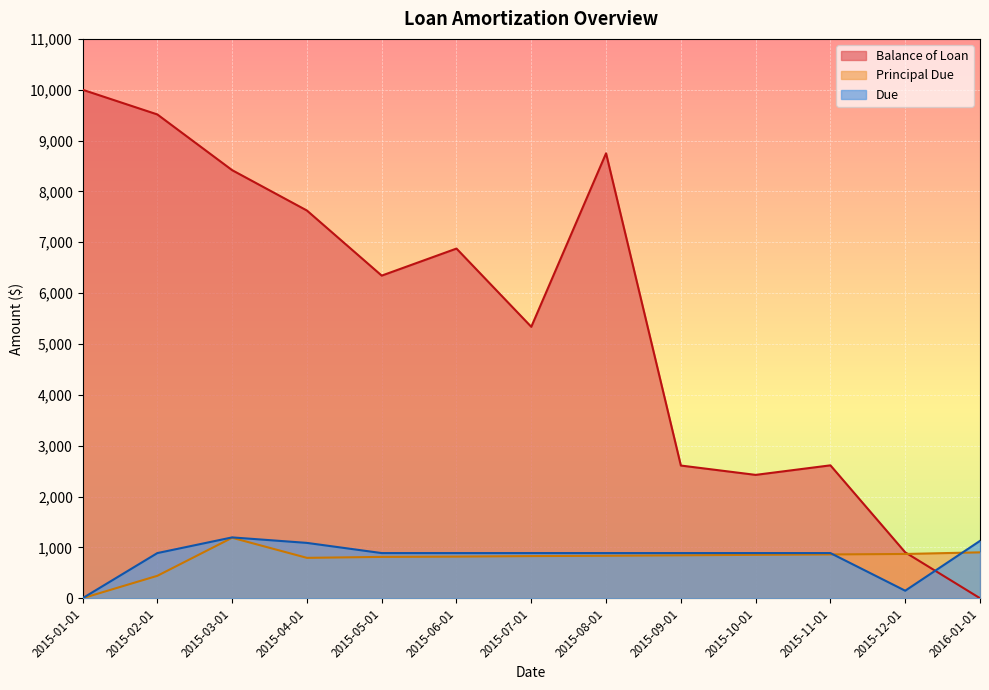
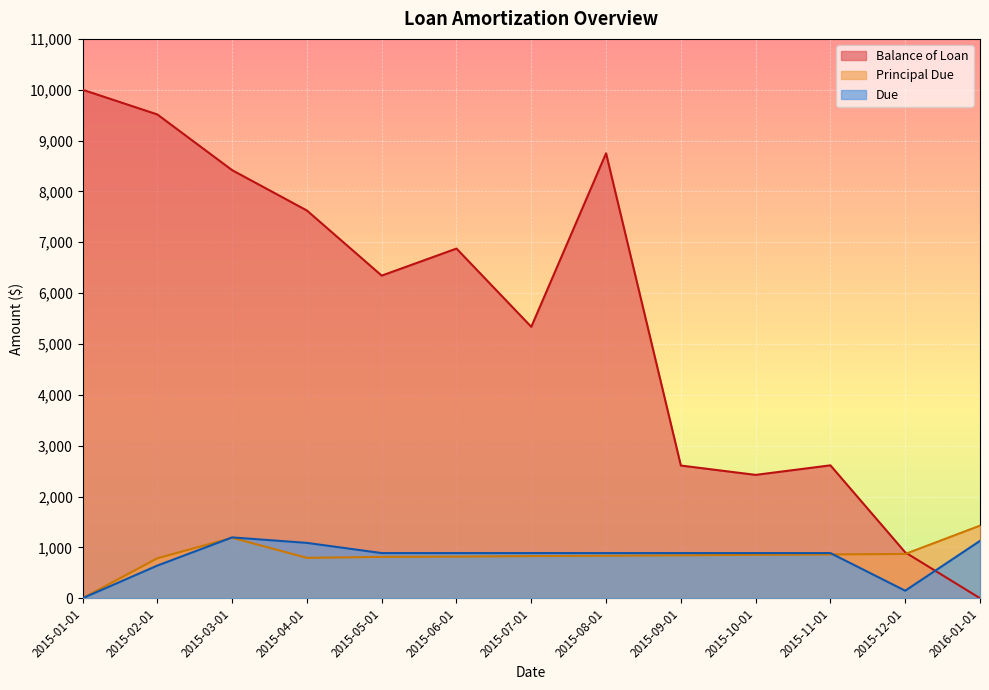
  {
    "Balance of Loan": {
      "2015-01-01": "10,000",
      "2015-02-01": "9,500",
      "2015-03-01": "8,400",
      "2015-04-01": "7,600",
      "2015-05-01": "6,300",
      "2015-06-01": "6,900",
      "2015-07-01": "5,300",
      "2015-08-01": "8,800",
      "2015-09-01": "2,600",
      "2015-10-01": "2,400",
      "2015-11-01": "2,600",
      "2016-01-01": "0"
    },
    "Principal Due": {
-     "2015-02-01": "400",
+     "2015-02-01": "800",
      "2015-04-01": "800",
      "2015-05-01": "800",
      "2015-06-01": "800",
      "2015-07-01": "800",
      "2015-08-01": "800",
-     "2016-01-01": "900"
+     "2016-01-01": "1,400"
    },
    "Due": {
-     "2015-02-01": "900",
+     "2015-02-01": "600",
      "2015-04-01": "1,100",
      "2015-05-01": "900",
      "2015-06-01": "900",
      "2015-07-01": "900",
      "2015-08-01": "900",
      "2015-12-01": "100",
      "2016-01-01": "1,100"
    }
  }
